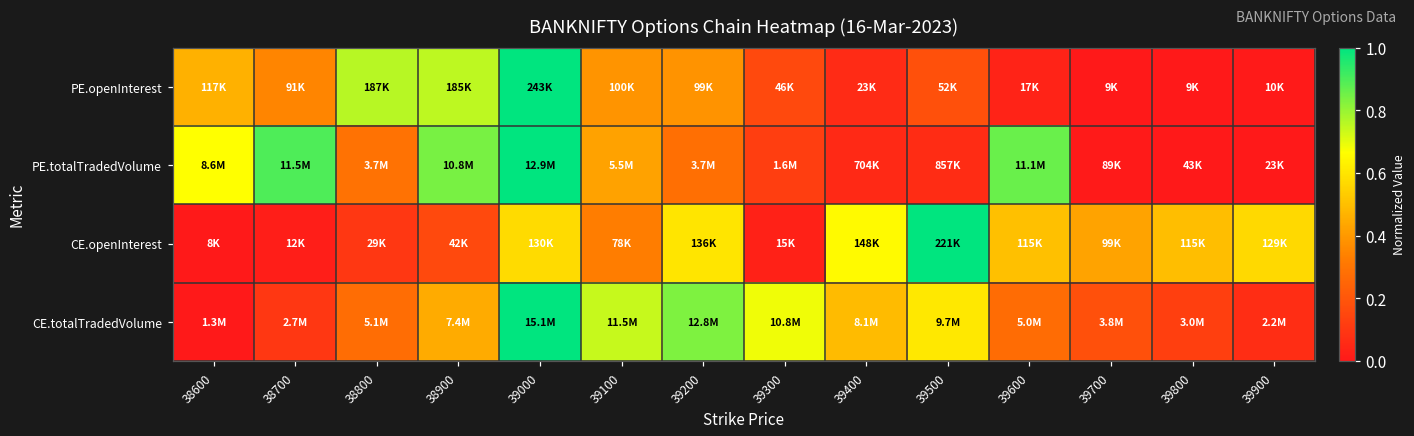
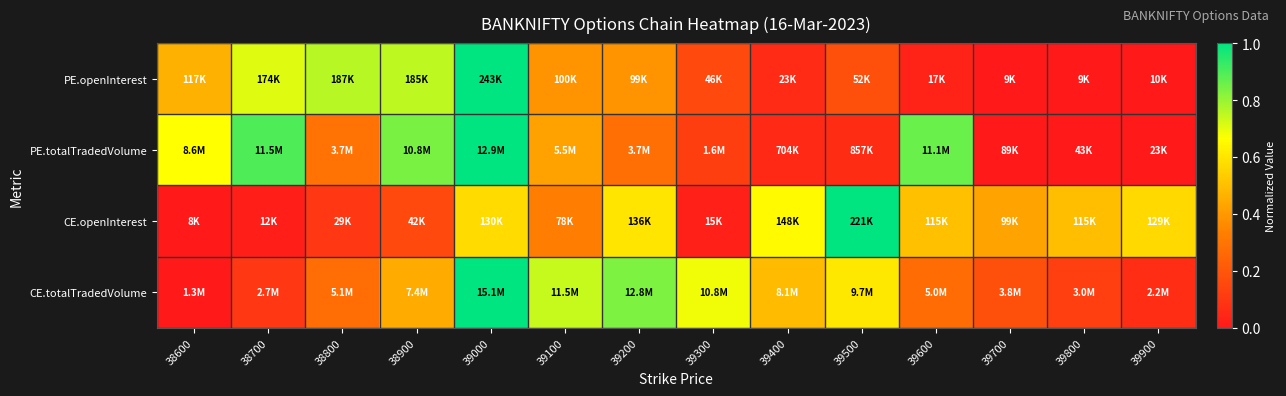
  {
    "PE.openInterest": {
      "38600": "117K",
-     "38700": "91K",
+     "38700": "174K",
      "38800": "187K",
      "38900": "185K",
      "39000": "243K",
      "39100": "100K",
      "39200": "99K",
      "39300": "46K",
      "39400": "23K",
      "39500": "52K",
      "39600": "17K",
      "39700": "9K",
      "39800": "9K",
      "39900": "10K"
    },
    "PE.totalTradedVolume": {
      "38600": "8.6M",
      "38700": "11.5M",
      "38800": "3.7M",
      "38900": "10.8M",
      "39000": "12.9M",
      "39100": "5.5M",
      "39200": "3.7M",
      "39300": "1.6M",
      "39400": "704K",
      "39500": "857K",
      "39600": "11.1M",
      "39700": "89K",
      "39800": "43K",
      "39900": "23K"
    },
    "CE.openInterest": {
      "38600": "8K",
      "38700": "12K",
      "38800": "29K",
      "38900": "42K",
      "39000": "130K",
      "39100": "78K",
      "39200": "136K",
      "39300": "15K",
      "39400": "148K",
      "39500": "221K",
      "39600": "115K",
      "39700": "99K",
      "39800": "115K",
      "39900": "129K"
    },
    "CE.totalTradedVolume": {
      "38600": "1.3M",
      "38700": "2.7M",
      "38800": "5.1M",
      "38900": "7.4M",
      "39000": "15.1M",
      "39100": "11.5M",
      "39200": "12.8M",
      "39300": "10.8M",
      "39400": "8.1M",
      "39500": "9.7M",
      "39600": "5.0M",
      "39700": "3.8M",
      "39800": "3.0M",
      "39900": "2.2M"
    }
  }
